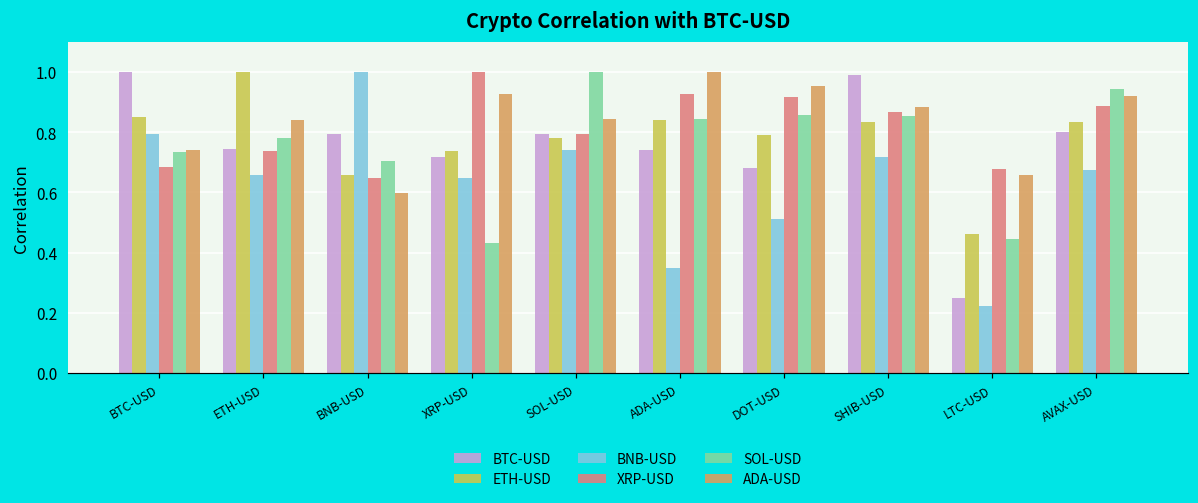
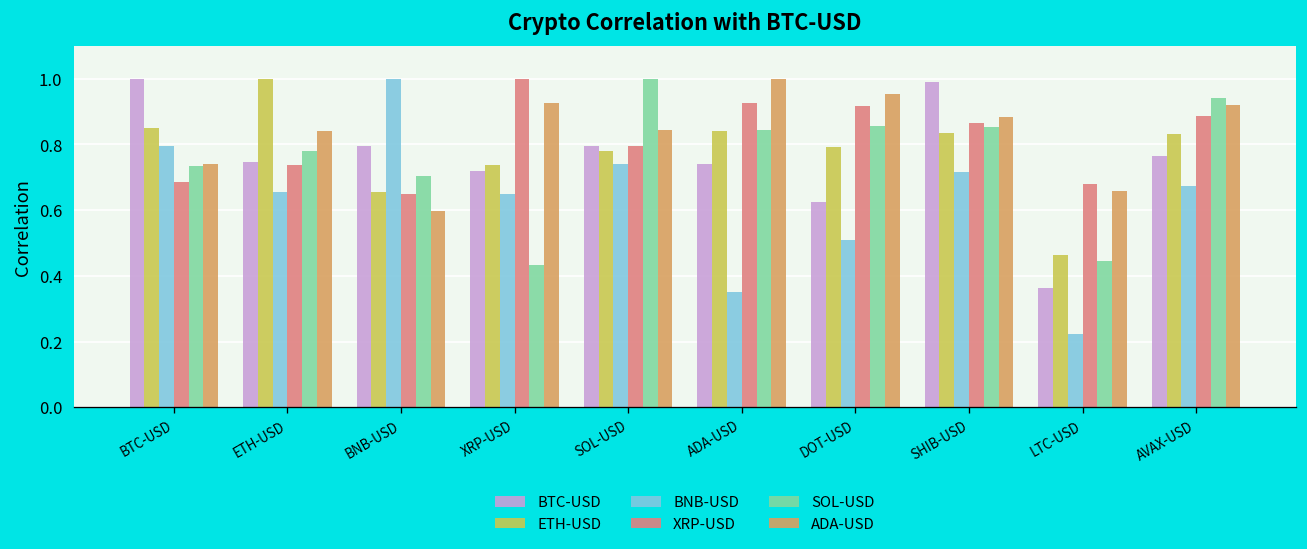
  {
    "BTC-USD": {
      "BTC-USD": 1.00,
      "ETH-USD": 0.75,
      "BNB-USD": 0.79,
      "XRP-USD": 0.72,
      "SOL-USD": 0.80,
      "ADA-USD": 0.74,
-     "DOT-USD": 0.68,
+     "DOT-USD": 0.62,
      "SHIB-USD": 0.99,
-     "LTC-USD": 0.25,
-     "AVAX-USD": 0.80
+     "LTC-USD": 0.36,
+     "AVAX-USD": 0.77
    },
    "BNB-USD": {
      "BTC-USD": 0.79,
      "ETH-USD": 0.66,
      "BNB-USD": 1.00,
      "XRP-USD": 0.65,
      "SOL-USD": 0.74,
      "ADA-USD": 0.35,
      "DOT-USD": 0.51,
      "SHIB-USD": 0.72,
      "LTC-USD": 0.22,
      "AVAX-USD": 0.67
    },
    "SOL-USD": {
      "BTC-USD": 0.73,
      "ETH-USD": 0.78,
      "BNB-USD": 0.70,
      "XRP-USD": 0.43,
      "SOL-USD": 1.00,
      "ADA-USD": 0.84,
      "DOT-USD": 0.86,
      "SHIB-USD": 0.85,
      "LTC-USD": 0.45,
      "AVAX-USD": 0.94
    }
  }
